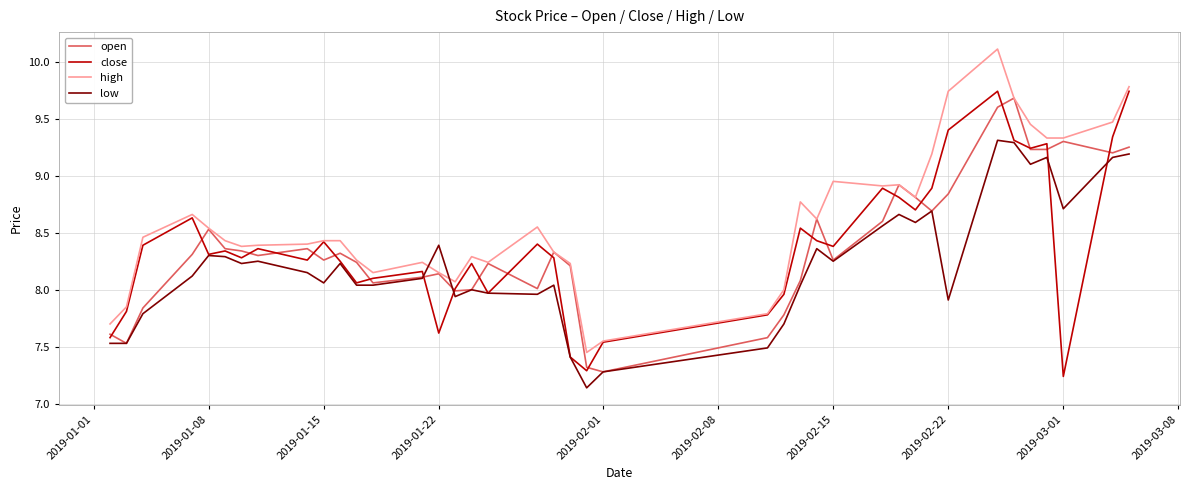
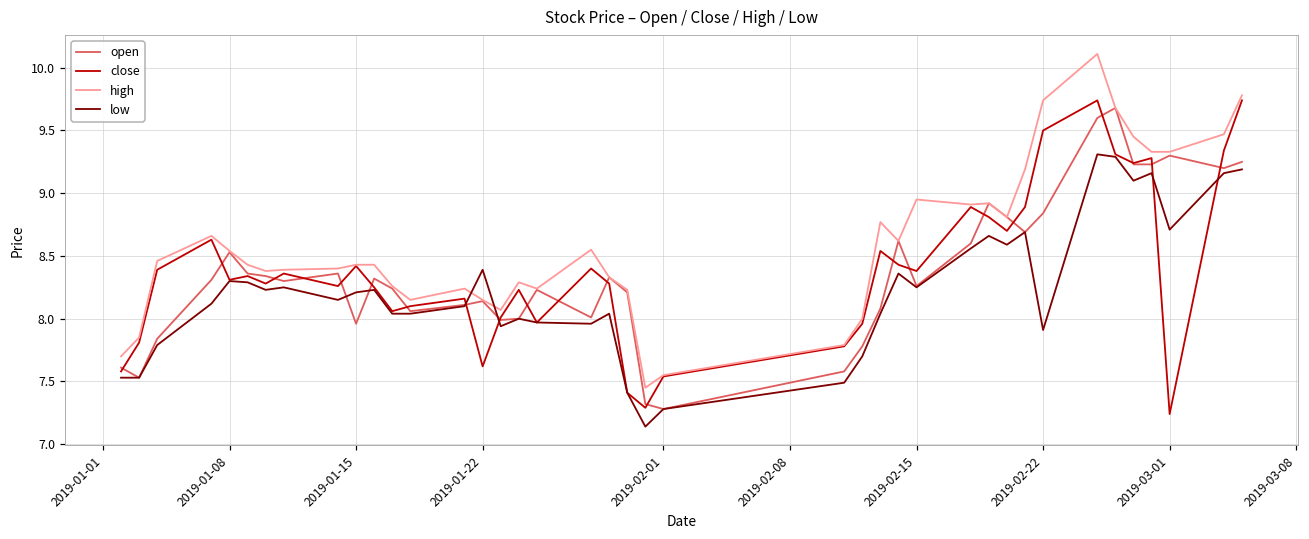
  {
    "open": {
-     "2019-01-15": 8.26,
+     "2019-01-15": 7.96,
      "2019-02-22": 8.84,
      "2019-03-01": 9.30
    },
    "close": {
      "2019-01-22": 7.6,
      "2019-02-15": 8.4,
-     "2019-02-22": 9.4,
+     "2019-02-22": 9.5,
      "2019-03-01": 7.24
    },
    "high": {
      "2019-02-15": 8.95,
      "2019-02-22": 9.74,
      "2019-03-01": 9.33
    },
    "low": {
-     "2019-01-15": 8.06,
+     "2019-01-15": 8.21,
      "2019-01-22": 8.39,
      "2019-02-22": 7.91,
      "2019-03-01": 8.71
    }
  }
